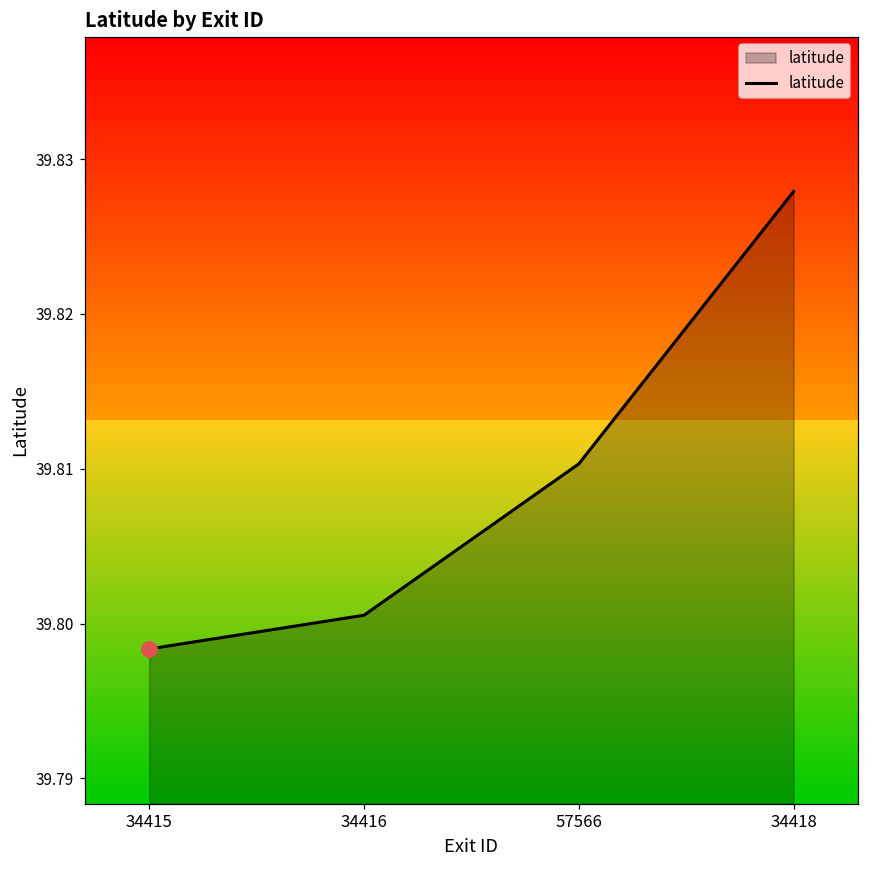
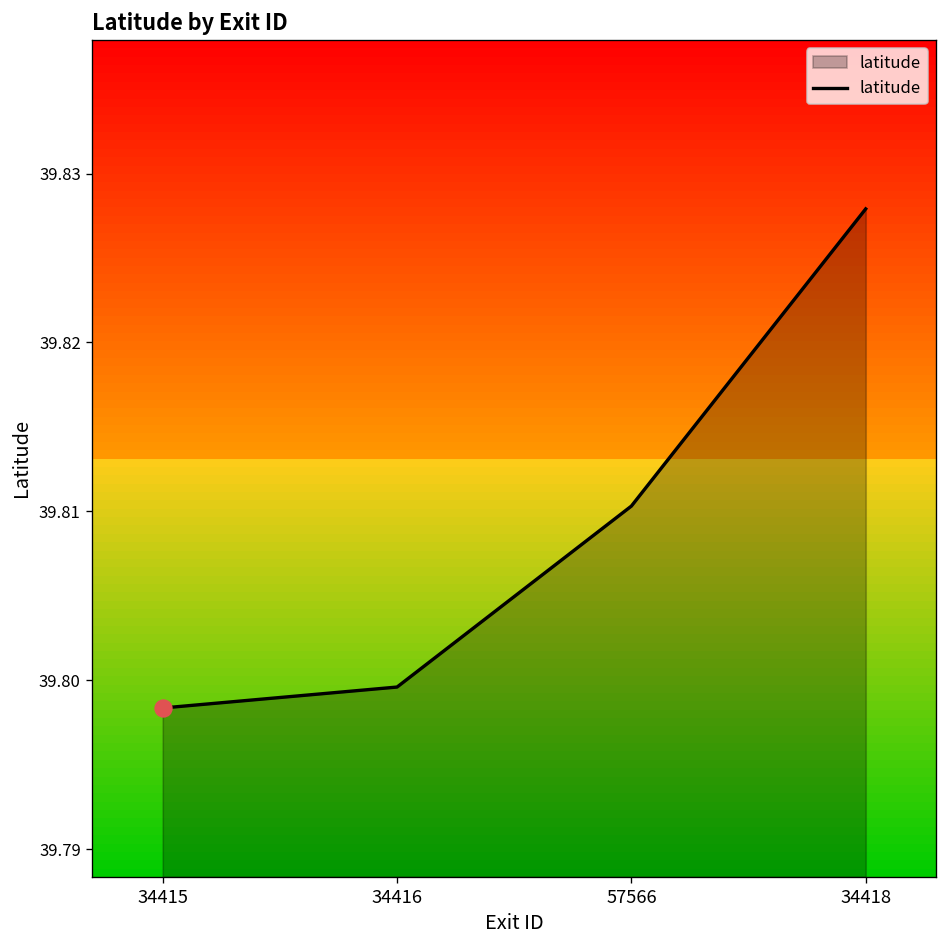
  {
    "latitude": {
-     "34416": 39.8005,
+     "34416": 39.7996,
      "57566": 39.8103,
      "34418": 39.8279
    }
  }
